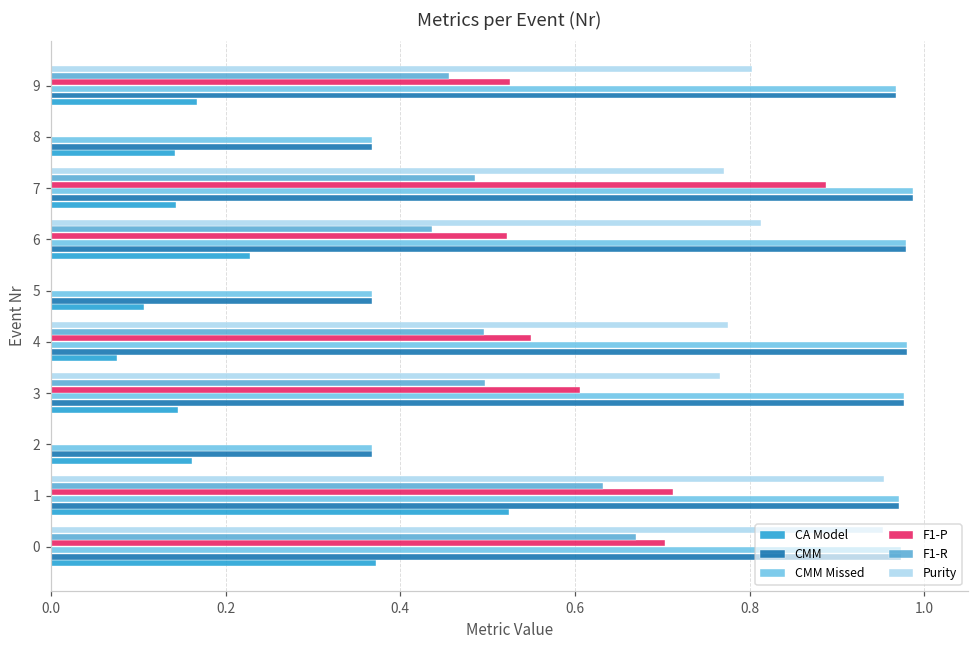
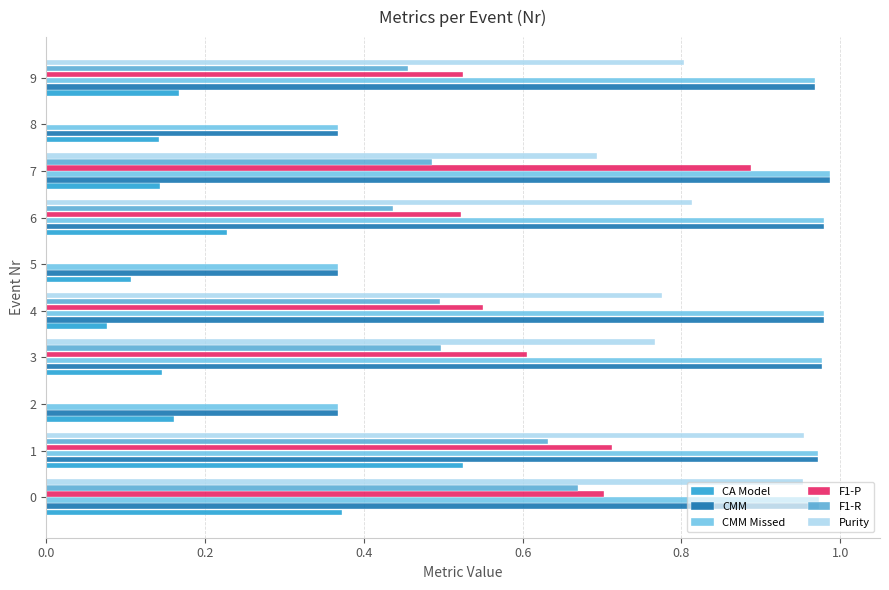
  {
    "CMM": {
      "9": 0.97,
      "8": 0.37,
      "7": 0.99,
      "6": 0.98,
      "5": 0.37,
      "4": 0.98,
      "3": 0.98,
      "2": 0.37,
      "1": 0.97
    },
    "F1-P": {
      "9": 0.53,
      "8": 0.00,
      "7": 0.89,
      "6": 0.52,
      "5": 0.00,
      "4": 0.55,
      "3": 0.61,
      "2": 0.00,
      "1": 0.71,
      "0": 0.70
    },
    "Purity": {
      "9": 0.80,
      "8": 0.00,
-     "7": 0.77,
+     "7": 0.69,
      "6": 0.81,
      "5": 0.00,
      "4": 0.77,
      "3": 0.77,
      "2": 0.00,
      "1": 0.95,
      "0": 0.95
    }
  }
